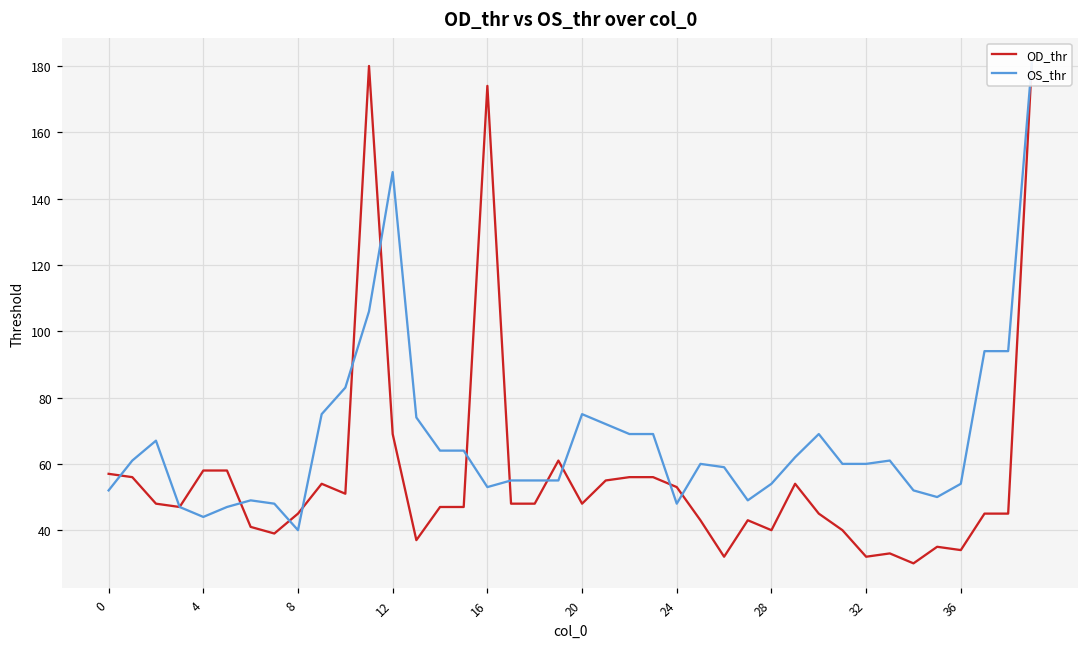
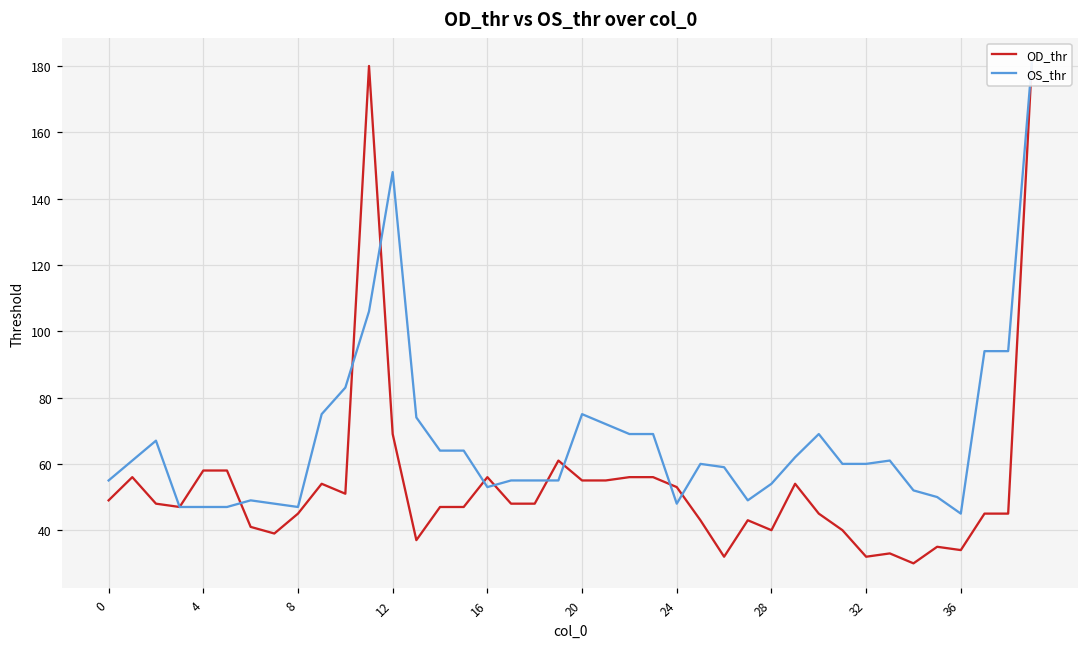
  {
    "OD_thr": {
-     "0": 57,
+     "0": 49,
      "4": 58,
      "8": 45,
      "12": 69,
-     "16": 174,
-     "20": 48,
+     "16": 56,
+     "20": 55,
      "24": 53,
      "28": 40,
      "32": 32,
      "36": 34
    },
    "OS_thr": {
-     "0": 52,
-     "4": 44,
-     "8": 40,
+     "0": 55,
+     "4": 47,
+     "8": 47,
      "12": 148,
      "16": 53,
      "20": 75,
      "24": 48,
      "28": 54,
      "32": 60,
-     "36": 54
+     "36": 45
    }
  }
